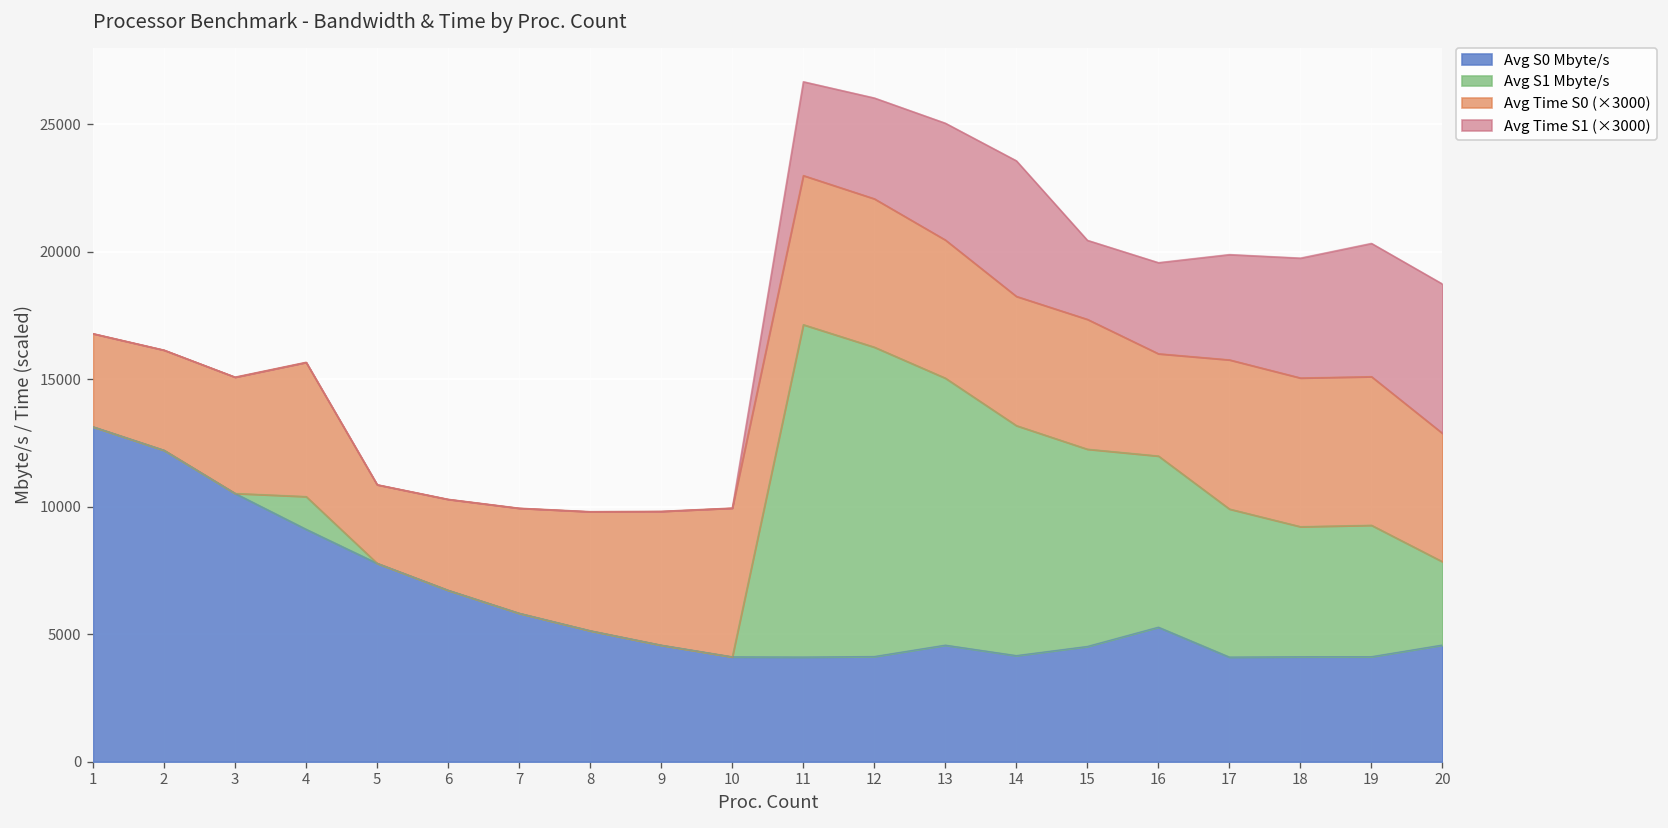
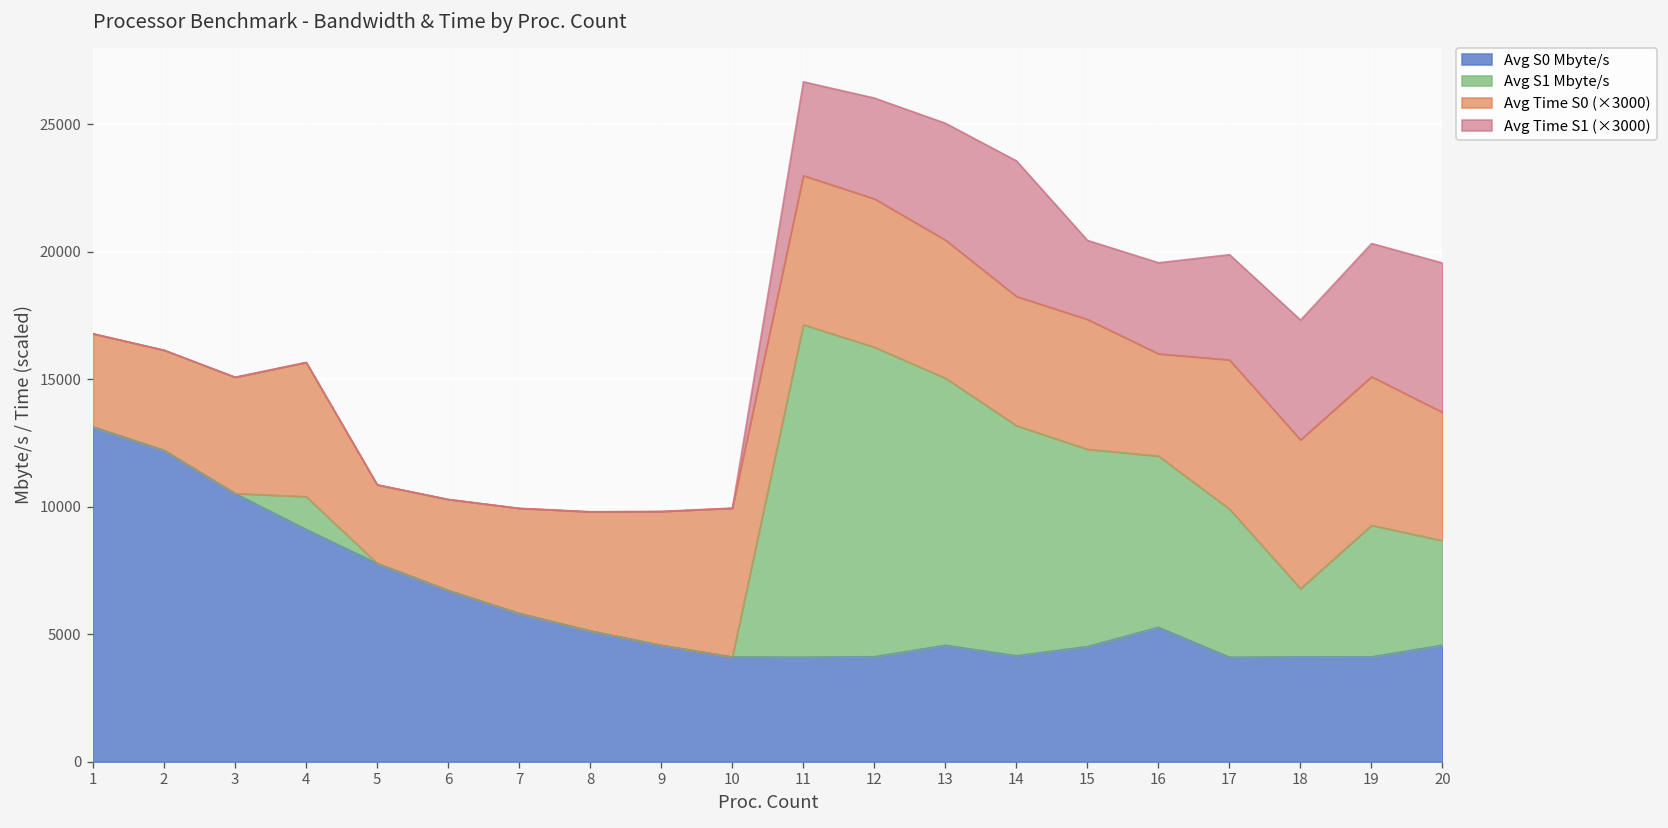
  {
    "Avg S0 Mbyte/s": {
      "4": 9100,
      "11": 4100,
      "12": 4100,
      "13": 4600,
      "14": 4200,
      "15": 4500,
      "16": 5300,
      "17": 4100,
      "18": 4100,
      "19": 4100,
      "20": 4600
    },
    "Avg S1 Mbyte/s": {
      "4": 1300,
      "11": 13000,
      "12": 12100,
      "13": 10500,
      "14": 9000,
      "15": 7700,
      "16": 6700,
      "17": 5800,
-     "18": 5100,
+     "18": 2700,
      "19": 5200,
-     "20": 3300
+     "20": 4100
    }
  }
